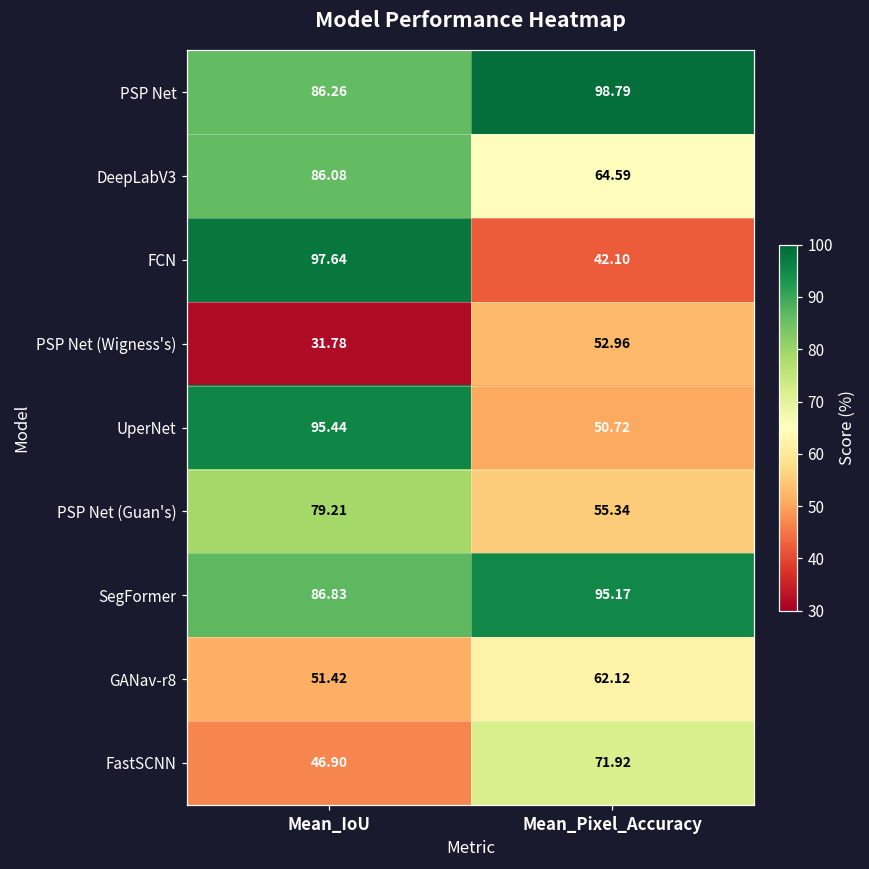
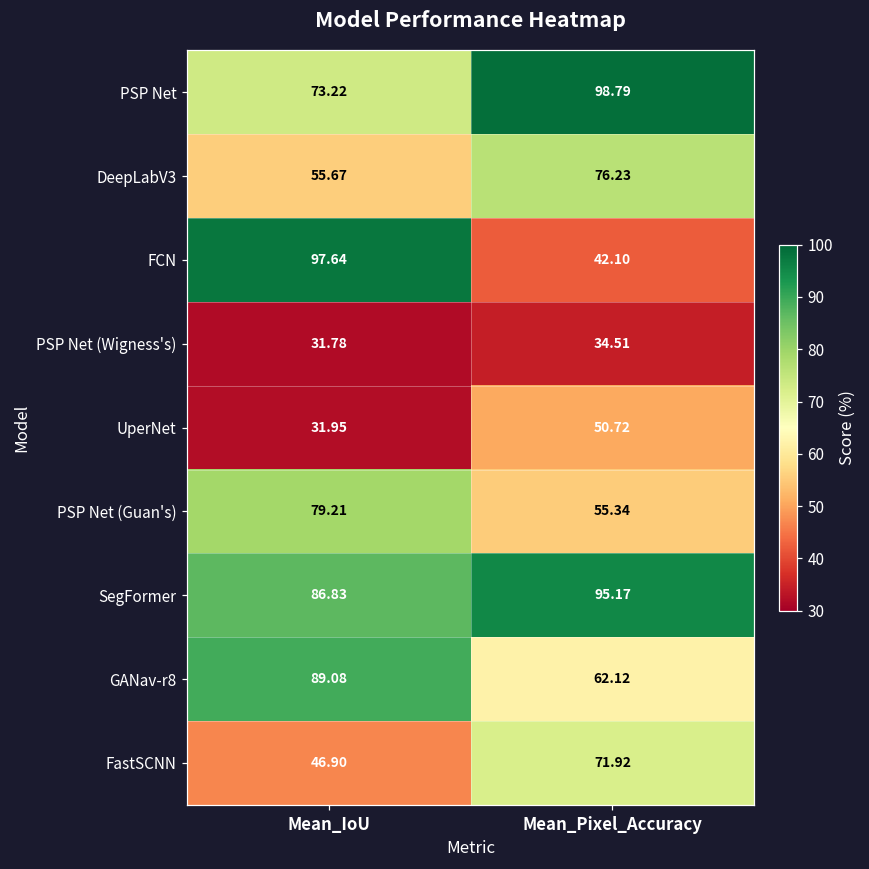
  {
    "PSP Net": {
-     "Mean_IoU": 86.26,
+     "Mean_IoU": 73.22,
      "Mean_Pixel_Accuracy": 98.79
    },
    "DeepLabV3": {
-     "Mean_IoU": 86.08,
-     "Mean_Pixel_Accuracy": 64.59
+     "Mean_IoU": 55.67,
+     "Mean_Pixel_Accuracy": 76.23
    },
    "FCN": {
      "Mean_IoU": 97.64,
      "Mean_Pixel_Accuracy": 42.10
    },
    "PSP Net (Wigness's)": {
      "Mean_IoU": 31.78,
-     "Mean_Pixel_Accuracy": 52.96
+     "Mean_Pixel_Accuracy": 34.51
    },
    "UperNet": {
-     "Mean_IoU": 95.44,
+     "Mean_IoU": 31.95,
      "Mean_Pixel_Accuracy": 50.72
    },
    "PSP Net (Guan's)": {
      "Mean_IoU": 79.21,
      "Mean_Pixel_Accuracy": 55.34
    },
    "SegFormer": {
      "Mean_IoU": 86.83,
      "Mean_Pixel_Accuracy": 95.17
    },
    "GANav-r8": {
-     "Mean_IoU": 51.42,
+     "Mean_IoU": 89.08,
      "Mean_Pixel_Accuracy": 62.12
    },
    "FastSCNN": {
      "Mean_IoU": 46.90,
      "Mean_Pixel_Accuracy": 71.92
    }
  }
